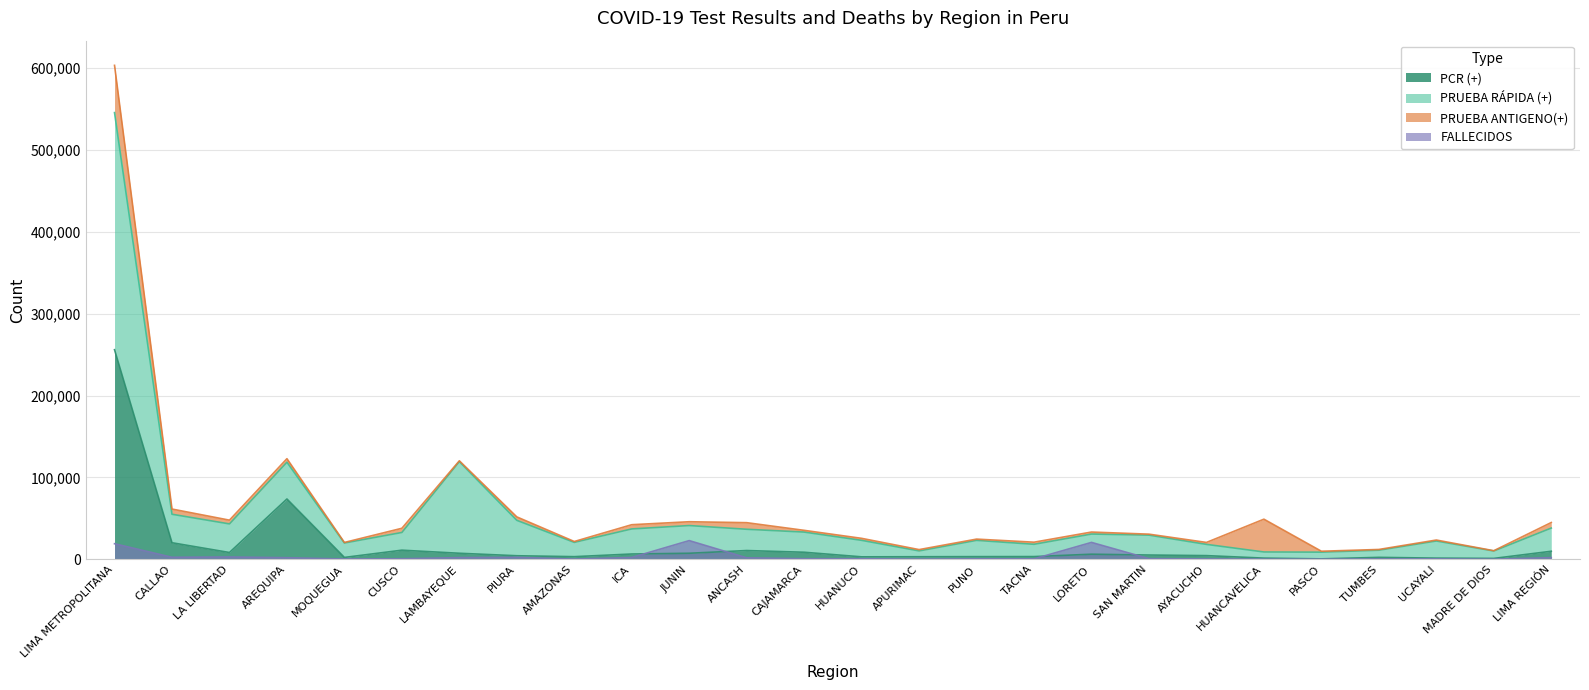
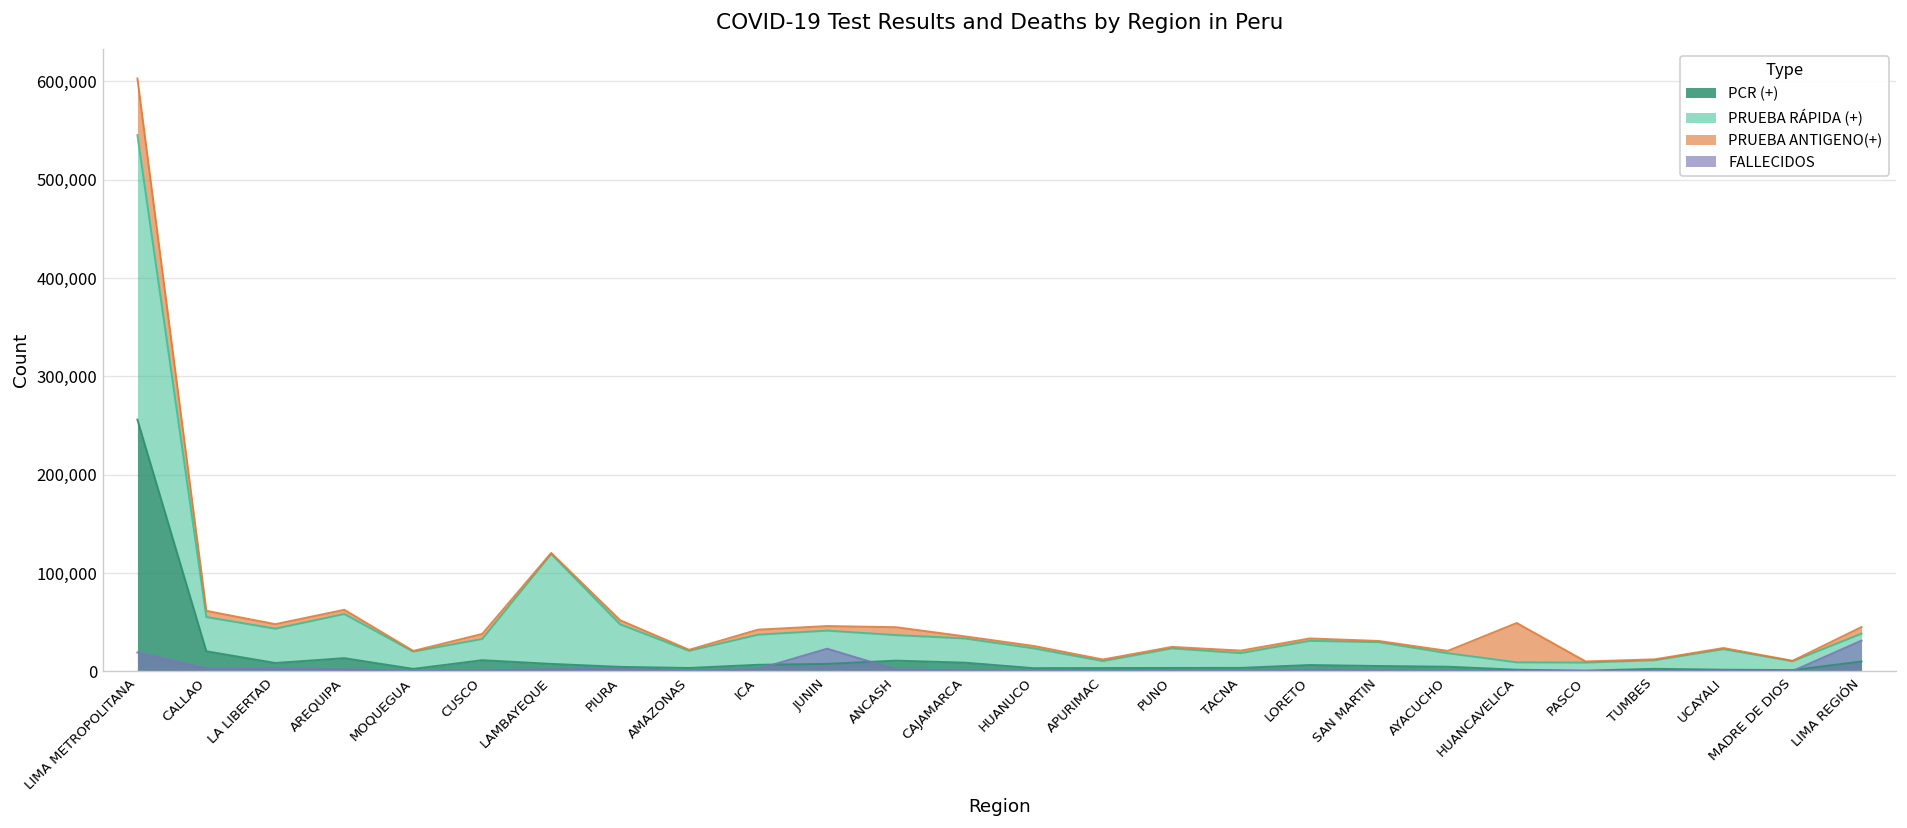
  {
    "PCR (+)": {
      "LIMA METROPOLITANA": "260,000",
      "CALLAO": "20,000",
      "LA LIBERTAD": "10,000",
-     "AREQUIPA": "70,000",
+     "AREQUIPA": "10,000",
      "CUSCO": "10,000",
      "LAMBAYEQUE": "10,000",
      "ICA": "10,000",
      "JUNIN": "10,000",
      "ANCASH": "10,000",
      "CAJAMARCA": "10,000",
      "LORETO": "10,000",
      "SAN MARTIN": "10,000",
      "AYACUCHO": "0",
      "LIMA REGIÓN": "10,000"
    },
    "PRUEBA RÁPIDA (+)": {
      "LIMA METROPOLITANA": "290,000",
      "CALLAO": "30,000",
      "LA LIBERTAD": "30,000",
      "AREQUIPA": "40,000",
      "CUSCO": "20,000",
      "PIURA": "40,000",
      "ICA": "30,000",
      "JUNIN": "30,000",
      "ANCASH": "30,000",
      "HUANCAVELICA": "10,000",
      "LIMA REGIÓN": "30,000"
    },
    "PRUEBA ANTIGENO(+)": {
      "LIMA METROPOLITANA": "60,000",
      "CALLAO": "10,000",
      "LA LIBERTAD": "0",
      "AREQUIPA": "0",
      "CUSCO": "10,000",
      "PIURA": "0",
      "ICA": "10,000",
      "JUNIN": "0",
      "ANCASH": "10,000",
      "HUANCAVELICA": "40,000",
      "LIMA REGIÓN": "10,000"
    },
    "FALLECIDOS": {
      "LIMA METROPOLITANA": "20,000",
      "CALLAO": "0",
      "LA LIBERTAD": "0",
      "AREQUIPA": "0",
      "CUSCO": "0",
      "LAMBAYEQUE": "0",
      "ICA": "0",
      "JUNIN": "20,000",
      "ANCASH": "0",
      "CAJAMARCA": "0",
-     "LORETO": "20,000",
+     "LORETO": "0",
      "SAN MARTIN": "0",
      "AYACUCHO": "0",
-     "LIMA REGIÓN": "0"
+     "LIMA REGIÓN": "30,000"
    }
  }
